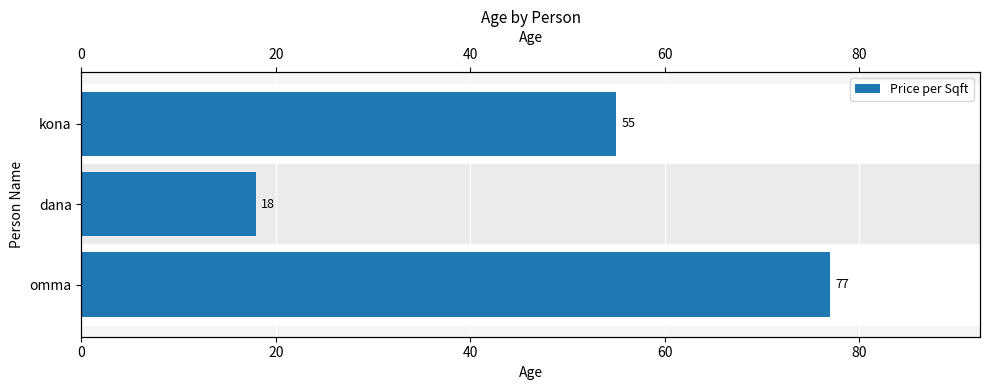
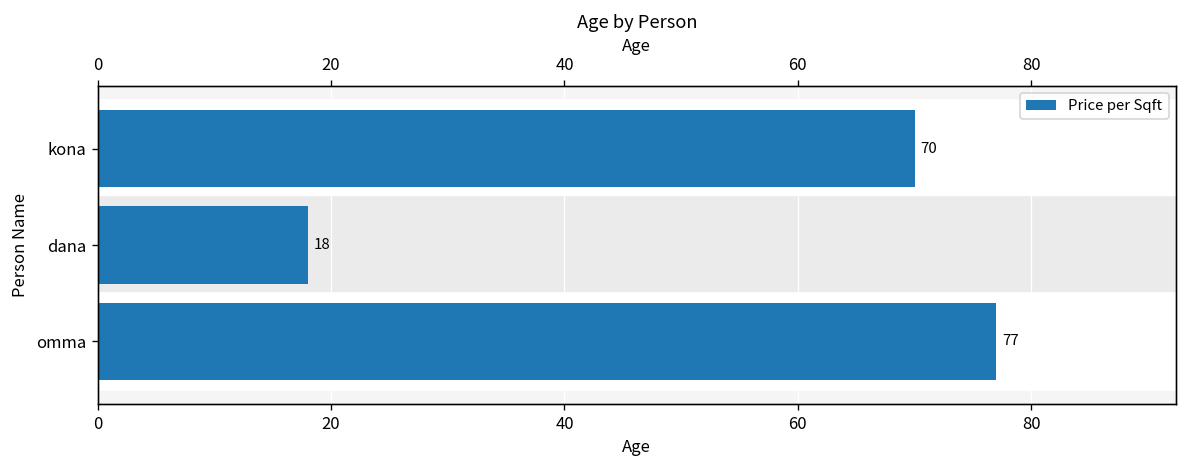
  {
-   "kona": 55,
+   "kona": 70,
    "dana": 18,
    "omma": 77
  }
